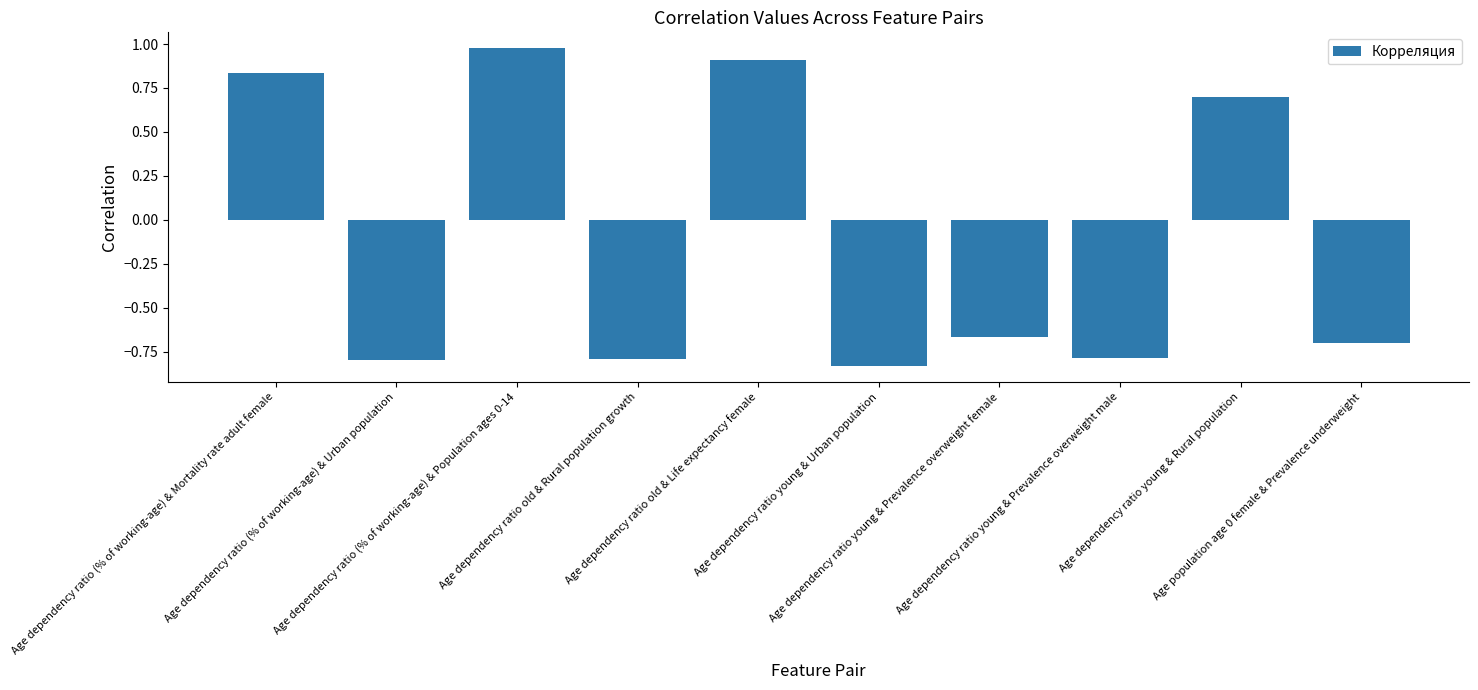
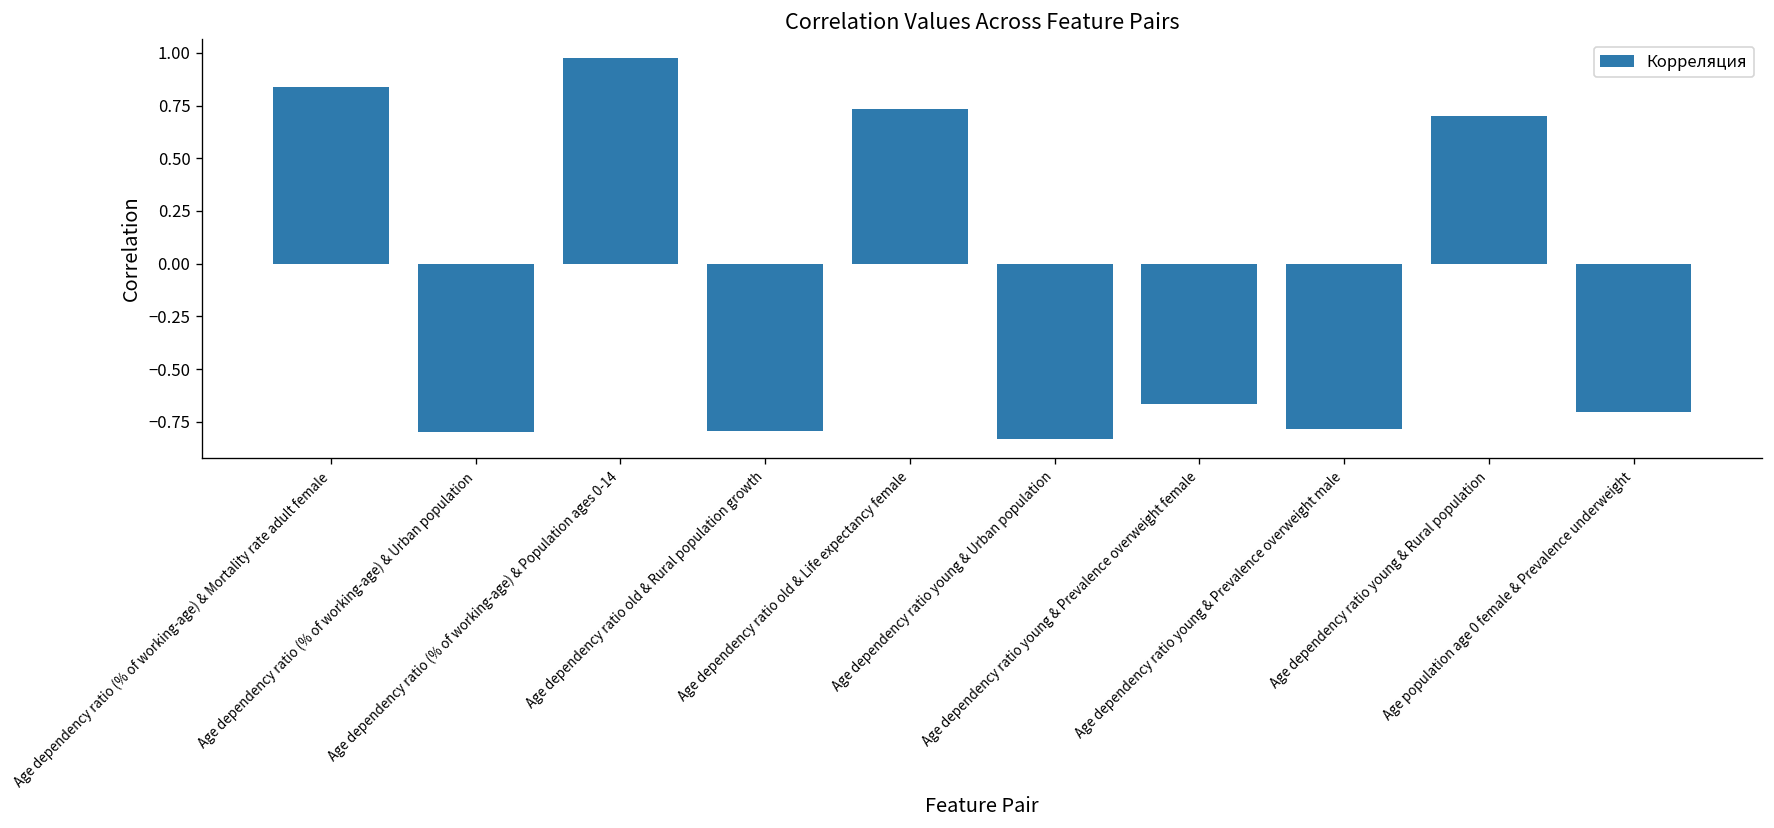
  {
    "Age dependency ratio (% of working-age) & Mortality rate adult female": 0.84,
    "Age dependency ratio (% of working-age) & Urban population": -0.80,
    "Age dependency ratio (% of working-age) & Population ages 0-14": 0.98,
    "Age dependency ratio old & Rural population growth": -0.79,
-   "Age dependency ratio old & Life expectancy female": 0.91,
+   "Age dependency ratio old & Life expectancy female": 0.73,
    "Age dependency ratio young & Urban population": -0.83,
    "Age dependency ratio young & Prevalence overweight female": -0.67,
    "Age dependency ratio young & Prevalence overweight male": -0.78,
    "Age dependency ratio young & Rural population": 0.70,
    "Age population age 0 female & Prevalence underweight": -0.70
  }
